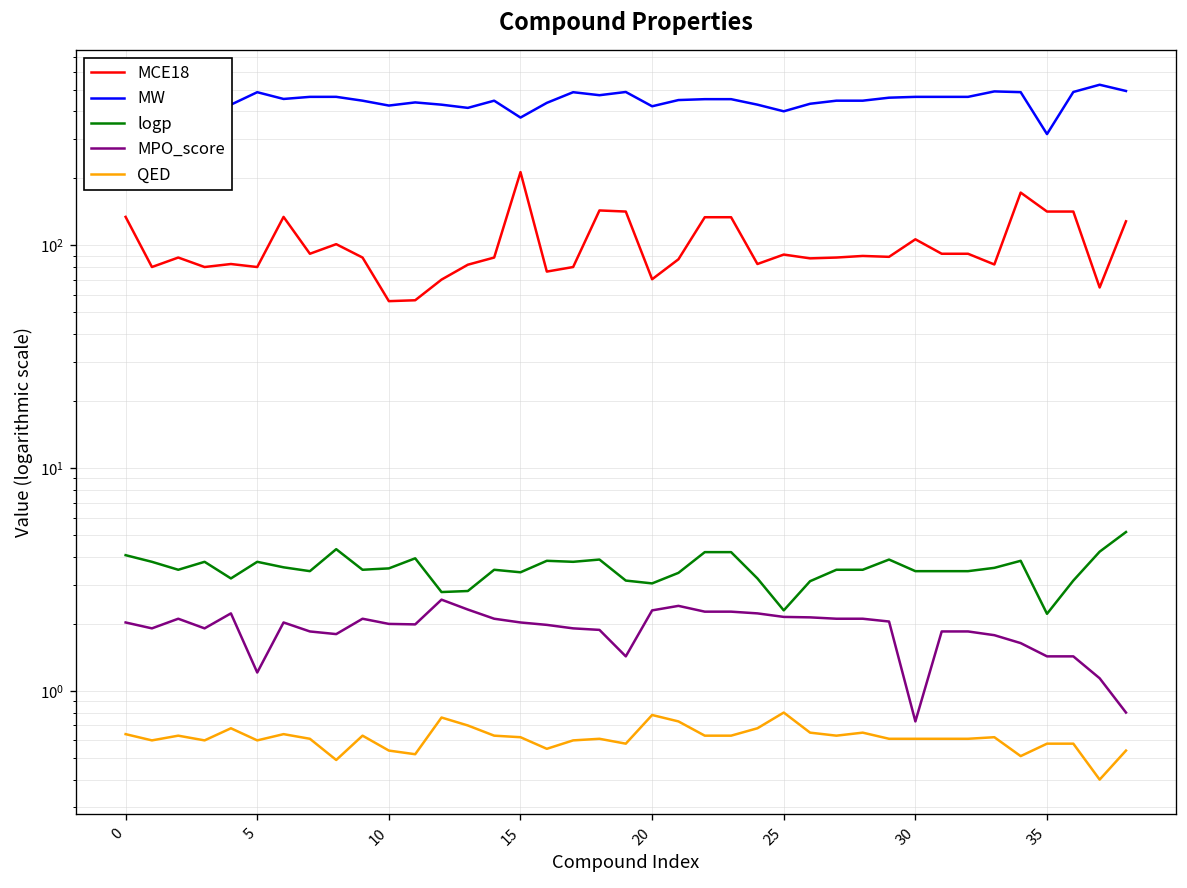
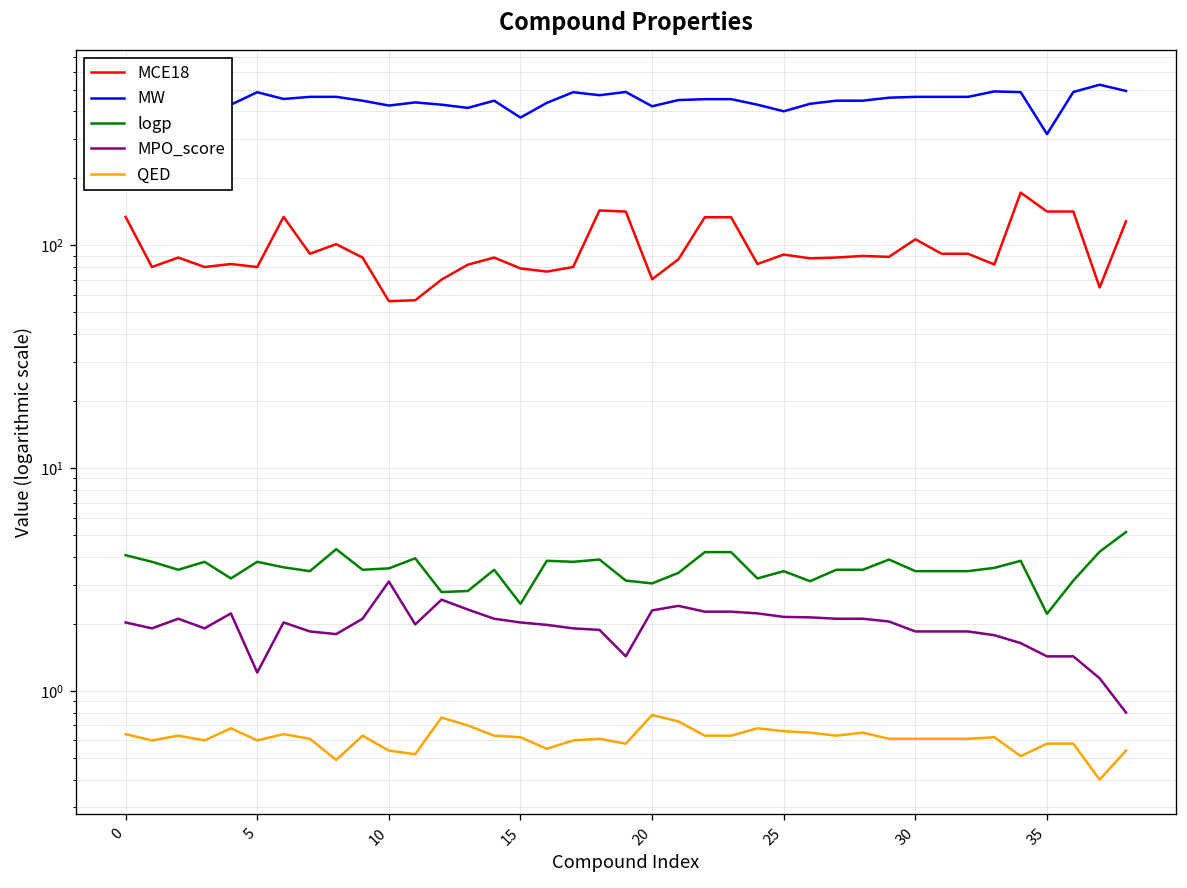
  {
    "MCE18": {
      "0": 130,
      "5": 80,
      "10": 56,
-     "15": 210,
+     "15": 79,
      "20": 71,
      "25": 90,
      "30": 110,
      "35": 140
    },
    "MW": {
      "5": 490,
      "10": 420,
      "15": 380,
      "20": 420,
      "25": 400,
      "30": 460,
      "35": 320
    },
    "logp": {
      "0": 4.1,
      "5": 3.8,
      "10": 3.6,
-     "15": 3.4,
+     "15": 2.5,
      "20": 3.0,
-     "25": 2.3,
+     "25": 3.5,
      "30": 3.5,
      "35": 2.2
    },
    "MPO_score": {
      "0": 2.0,
      "5": 1.2,
-     "10": 2.0,
+     "10": 3.1,
      "15": 2.0,
      "20": 2.3,
      "25": 2.2,
-     "30": 0.73,
+     "30": 1.9,
      "35": 1.4
    },
    "QED": {
      "0": 0.64,
      "5": 0.60,
      "10": 0.54,
      "15": 0.62,
      "20": 0.78,
-     "25": 0.80,
+     "25": 0.66,
      "30": 0.61,
      "35": 0.58
    }
  }
